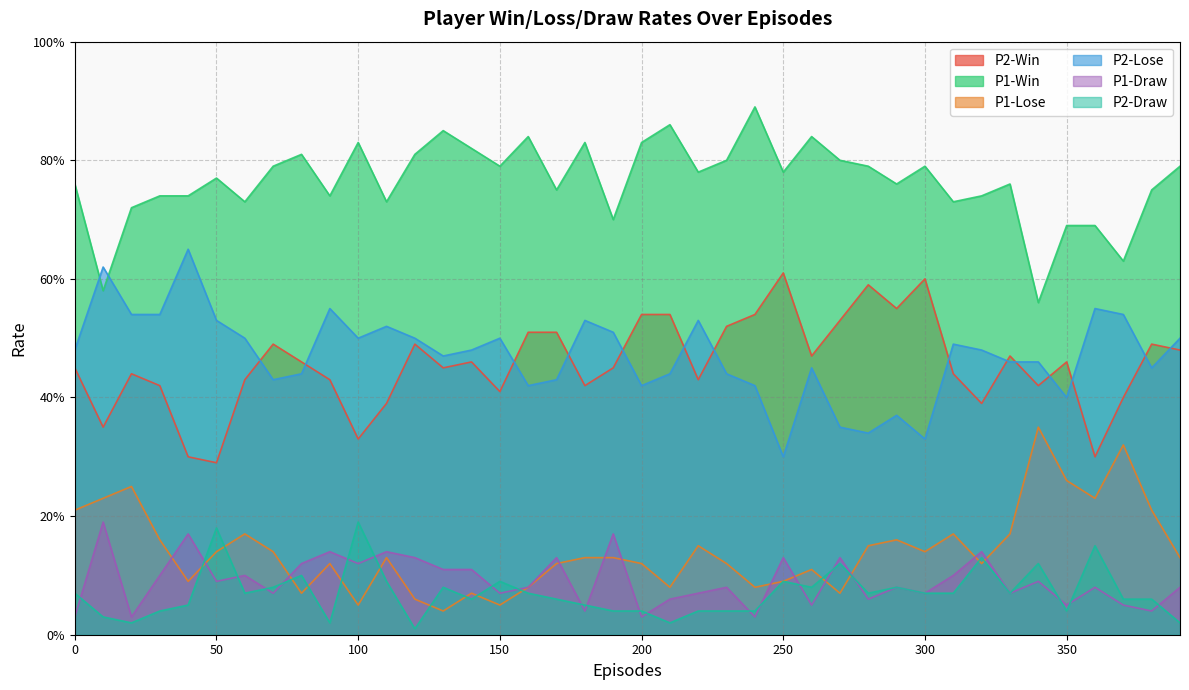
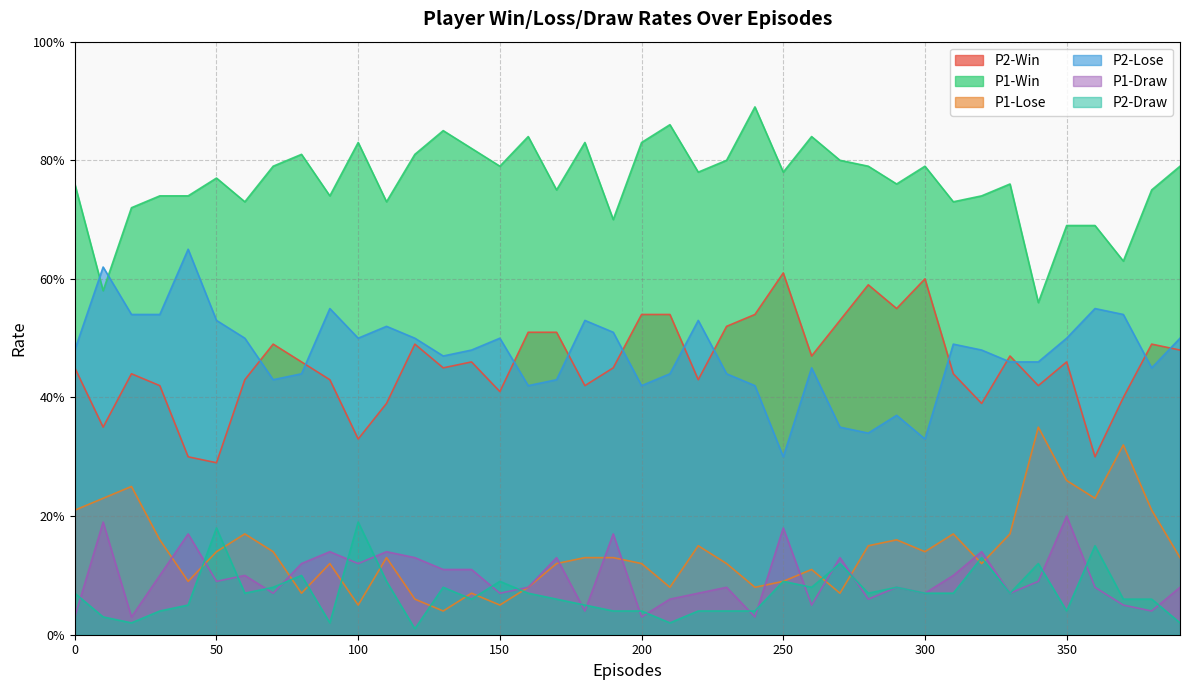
  {
    "P2-Lose": {
      "0": "48%",
      "50": "53%",
      "100": "50%",
      "150": "50%",
      "200": "42%",
      "250": "30%",
      "300": "33%",
-     "350": "40%"
+     "350": "50%"
    },
    "P1-Draw": {
      "0": "3%",
      "50": "9%",
      "100": "12%",
      "150": "7%",
      "200": "3%",
-     "250": "13%",
-     "350": "5%"
+     "250": "18%",
+     "350": "20%"
    }
  }
